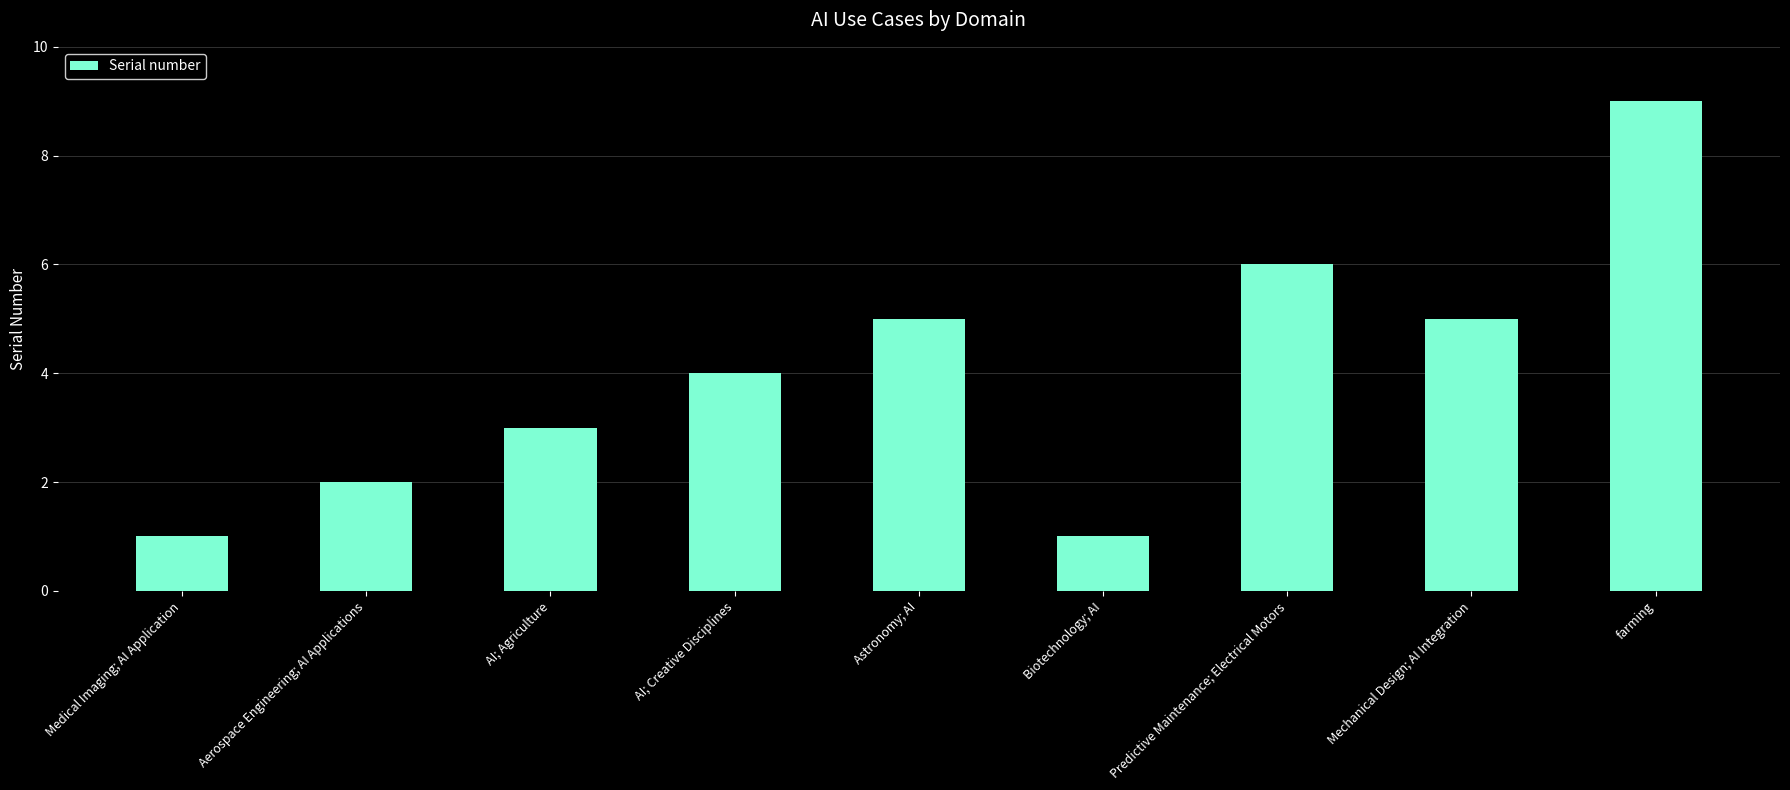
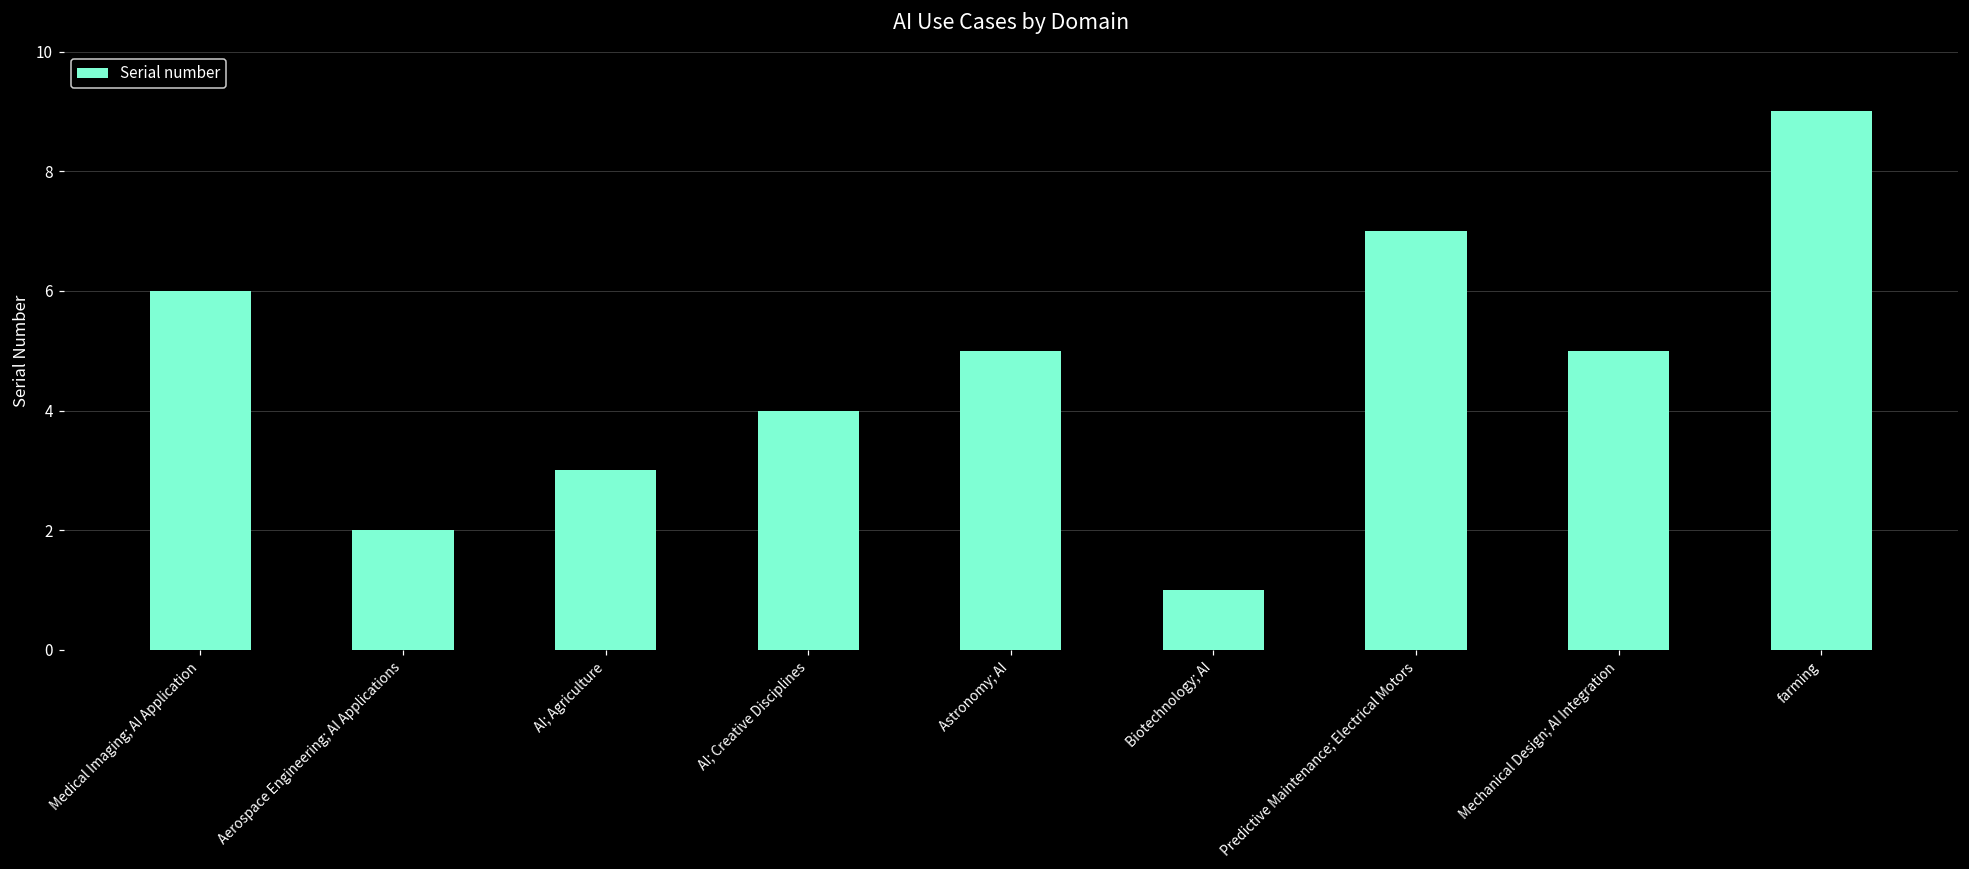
  {
-   "Medical Imaging; AI Application": 1,
+   "Medical Imaging; AI Application": 6,
    "Aerospace Engineering; AI Applications": 2,
    "AI; Agriculture": 3,
    "AI; Creative Disciplines": 4,
    "Astronomy; AI": 5,
    "Biotechnology; AI": 1,
-   "Predictive Maintenance; Electrical Motors": 6,
+   "Predictive Maintenance; Electrical Motors": 7,
    "Mechanical Design; AI Integration": 5,
    "farming": 9
  }
